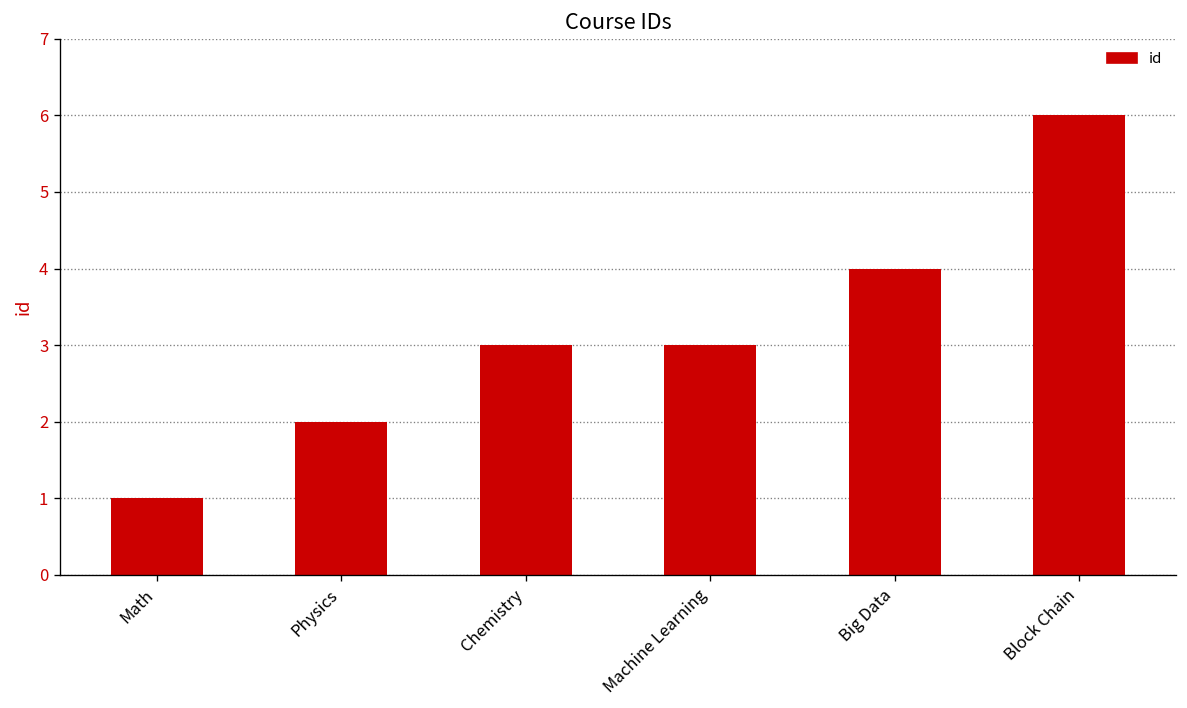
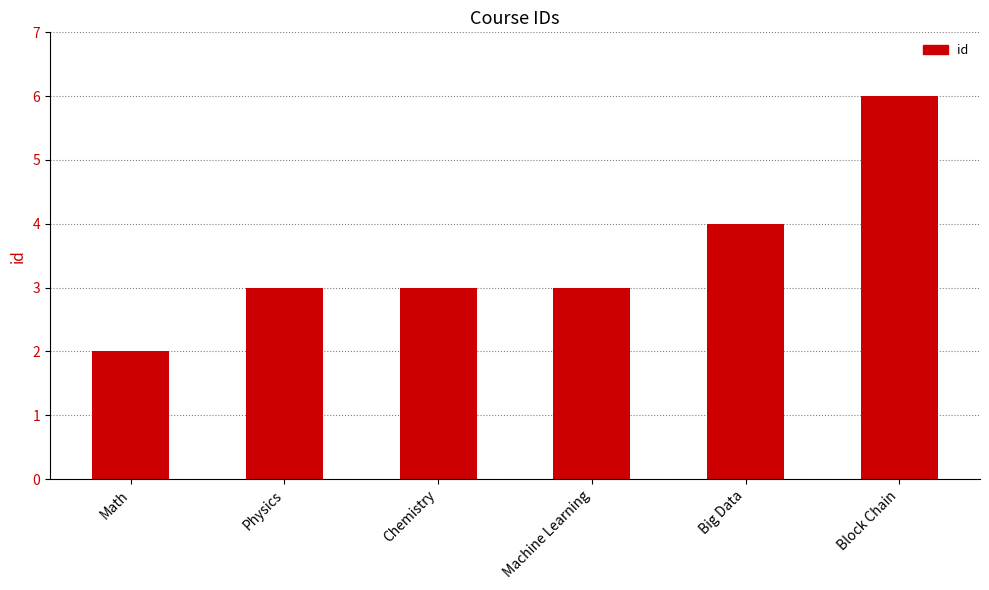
  {
-   "Math": 1,
-   "Physics": 2,
+   "Math": 2,
+   "Physics": 3,
    "Chemistry": 3,
    "Machine Learning": 3,
    "Big Data": 4,
    "Block Chain": 6
  }
